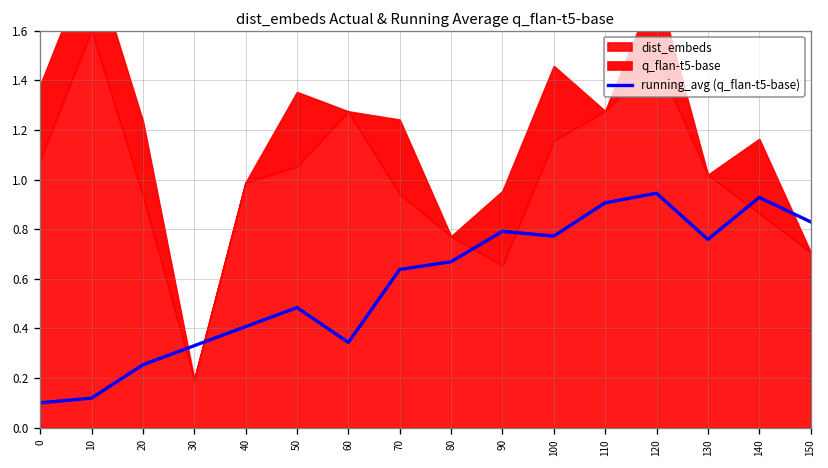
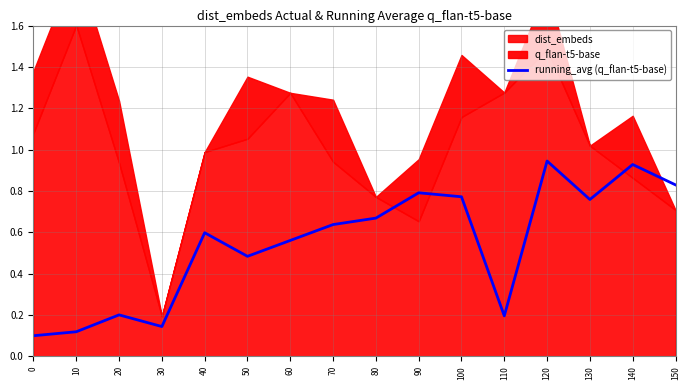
  {
    "running_avg (q_flan-t5-base)": {
      "0": 0.10,
      "10": 0.12,
-     "20": 0.25,
-     "30": 0.33,
-     "40": 0.41,
+     "20": 0.20,
+     "30": 0.14,
+     "40": 0.60,
      "50": 0.48,
-     "60": 0.34,
+     "60": 0.56,
      "70": 0.64,
      "80": 0.67,
      "90": 0.79,
      "100": 0.77,
-     "110": 0.91,
+     "110": 0.20,
      "120": 0.94,
      "130": 0.76,
      "140": 0.93,
      "150": 0.83
    }
  }
